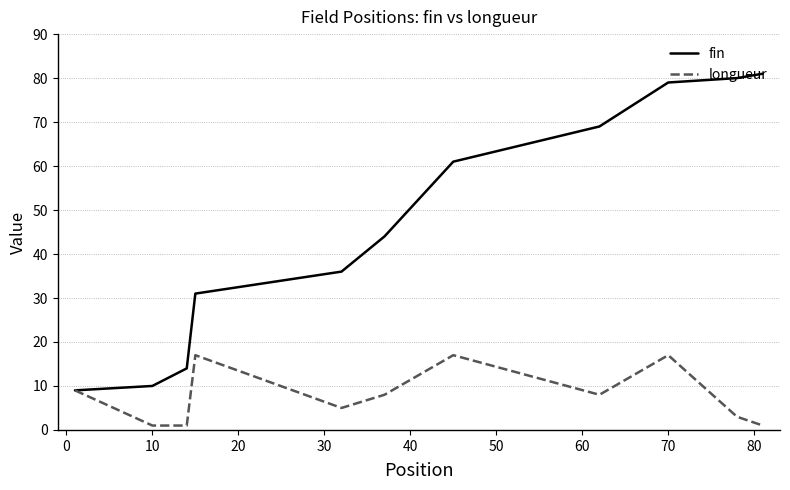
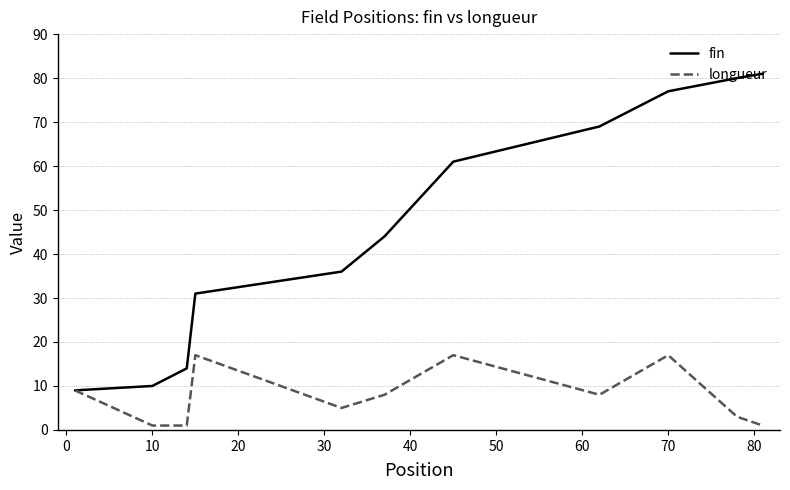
  {
    "fin": {
      "10": 10,
-     "70": 79
+     "70": 77
    },
    "longueur": {
      "10": 1,
      "70": 17
    }
  }
